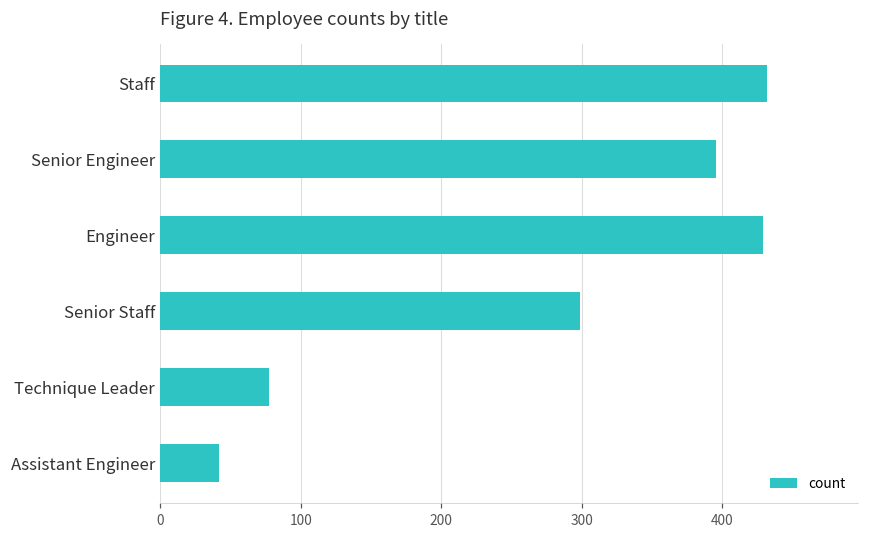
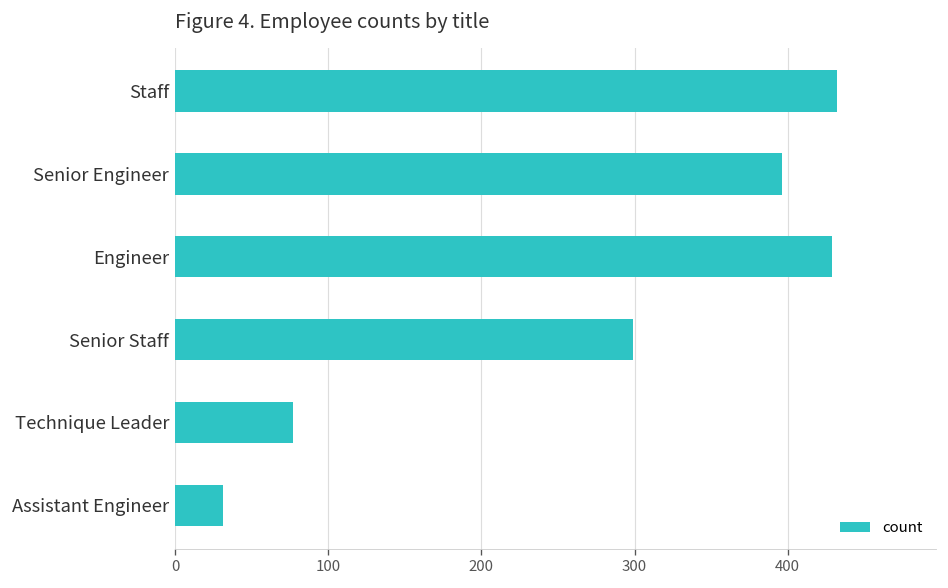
  {
    "Staff": 432,
    "Senior Engineer": 396,
    "Engineer": 429,
    "Senior Staff": 299,
    "Technique Leader": 77,
-   "Assistant Engineer": 42
+   "Assistant Engineer": 31
  }
